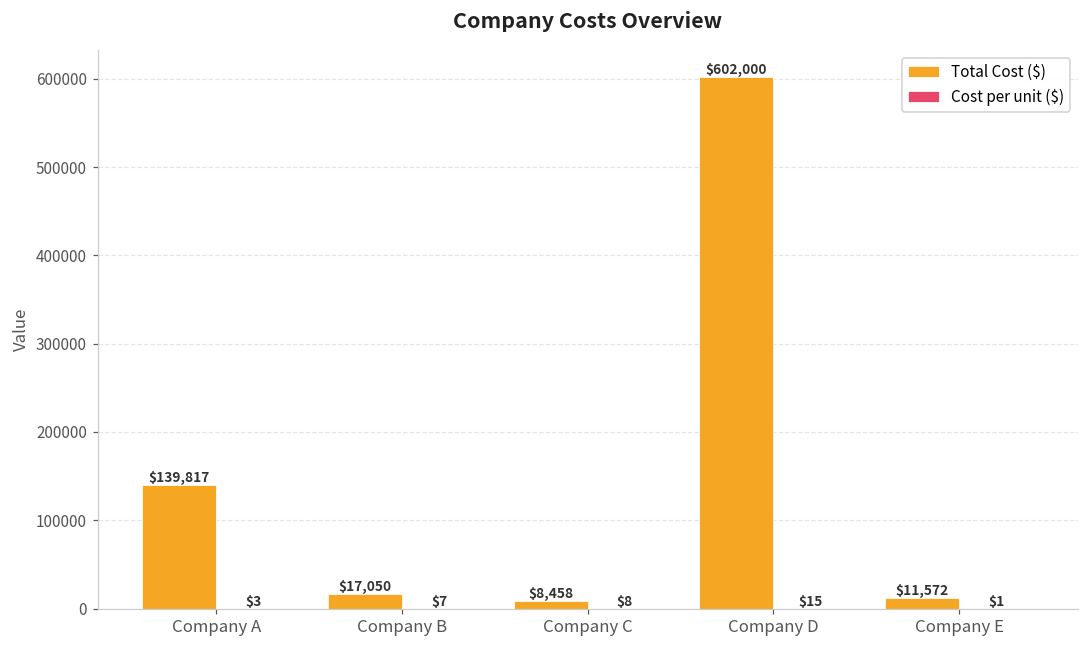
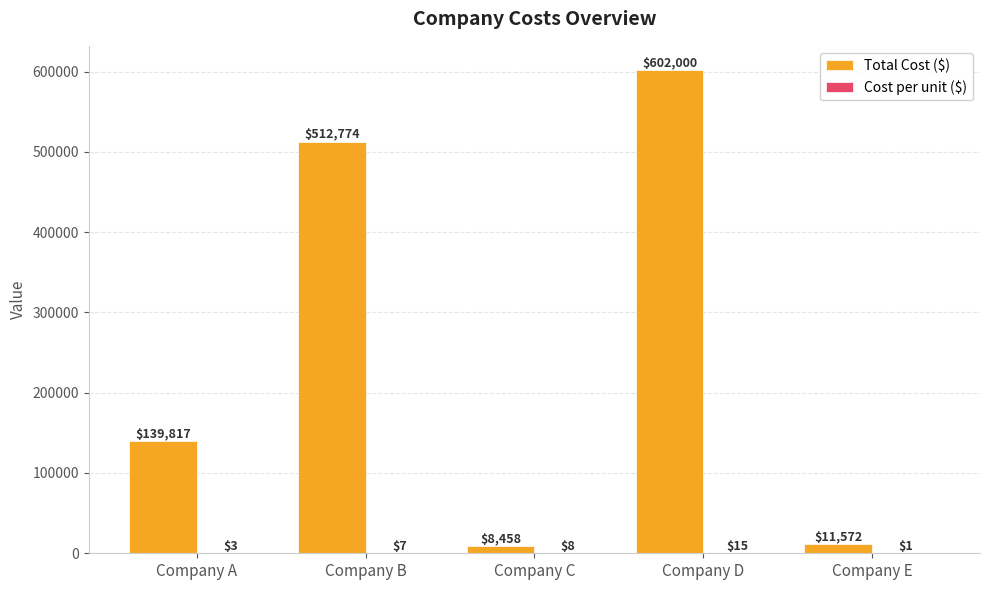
  {
    "Total Cost ($)": {
      "Company A": "$139,817",
-     "Company B": "$17,050",
+     "Company B": "$512,774",
      "Company C": "$8,458",
      "Company D": "$602,000",
      "Company E": "$11,572"
    },
    "Cost per unit ($)": {
      "Company A": "$3",
      "Company B": "$7",
      "Company C": "$8",
      "Company D": "$15",
      "Company E": "$1"
    }
  }
